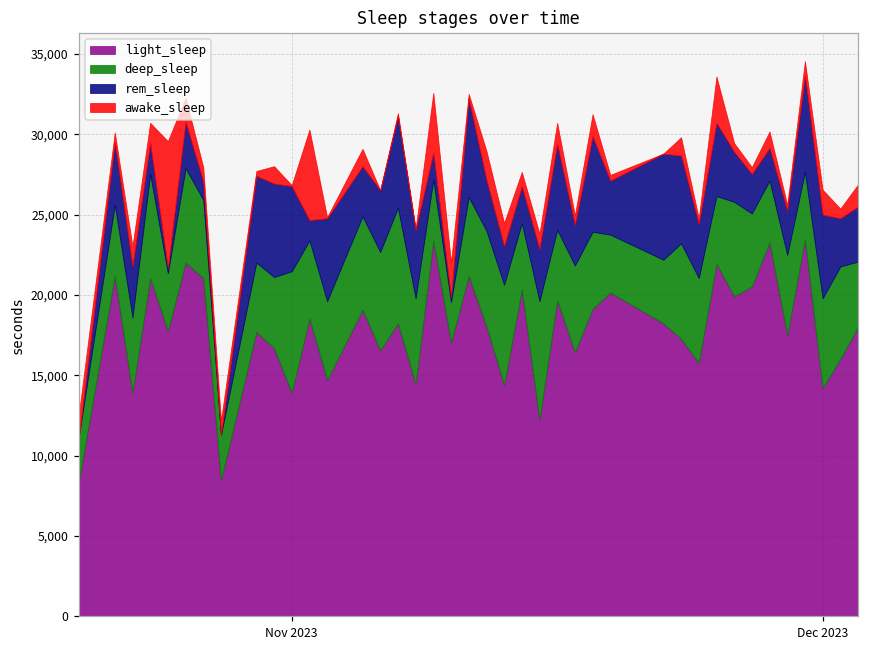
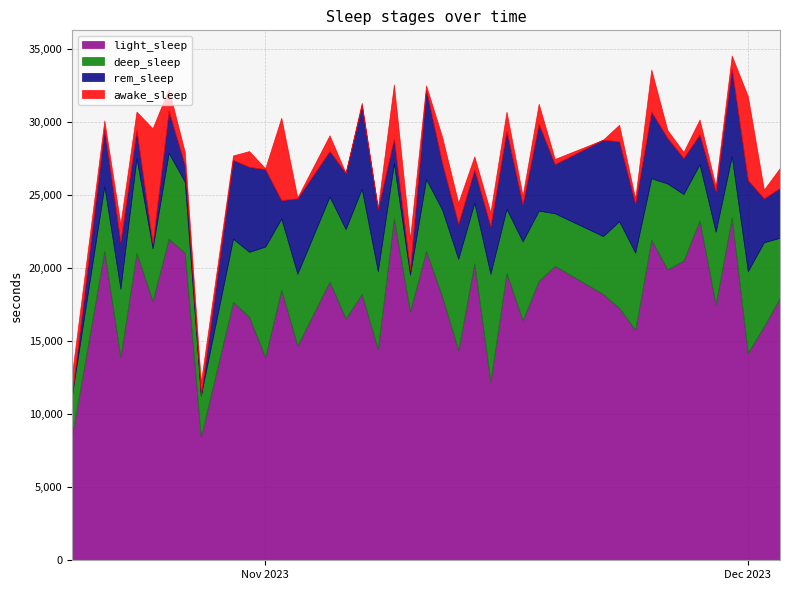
  {
    "light_sleep": {
      "Nov 2023": "13,900",
      "Dec 2023": "14,200"
    },
    "deep_sleep": {
      "Nov 2023": "7,600",
      "Dec 2023": "5,600"
    },
    "rem_sleep": {
-     "Dec 2023": "5,200"
+     "Dec 2023": "6,200"
    },
    "awake_sleep": {
-     "Dec 2023": "1,600"
+     "Dec 2023": "5,800"
    }
  }
